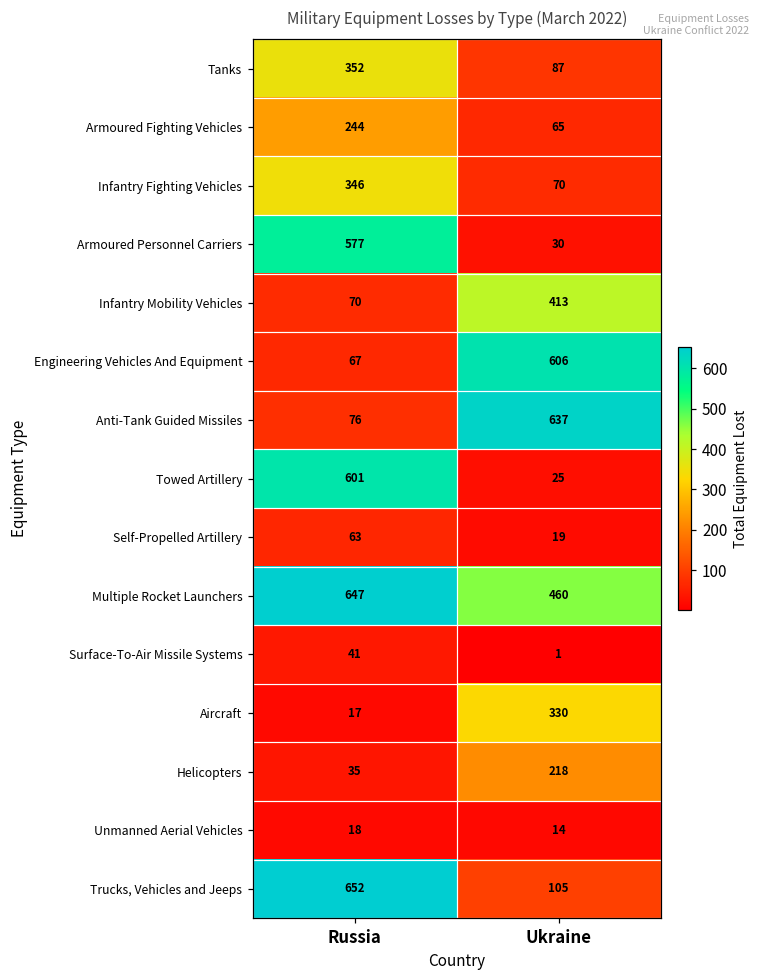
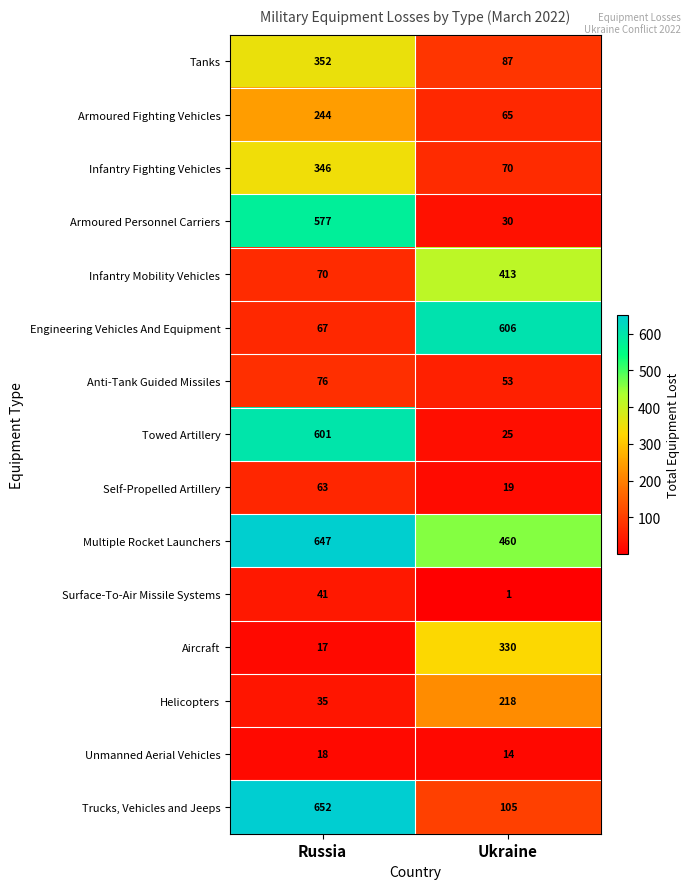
  {
    "Tanks": {
      "Russia": 352,
      "Ukraine": 87
    },
    "Armoured Fighting Vehicles": {
      "Russia": 244,
      "Ukraine": 65
    },
    "Infantry Fighting Vehicles": {
      "Russia": 346,
      "Ukraine": 70
    },
    "Armoured Personnel Carriers": {
      "Russia": 577,
      "Ukraine": 30
    },
    "Infantry Mobility Vehicles": {
      "Russia": 70,
      "Ukraine": 413
    },
    "Engineering Vehicles And Equipment": {
      "Russia": 67,
      "Ukraine": 606
    },
    "Anti-Tank Guided Missiles": {
      "Russia": 76,
-     "Ukraine": 637
+     "Ukraine": 53
    },
    "Towed Artillery": {
      "Russia": 601,
      "Ukraine": 25
    },
    "Self-Propelled Artillery": {
      "Russia": 63,
      "Ukraine": 19
    },
    "Multiple Rocket Launchers": {
      "Russia": 647,
      "Ukraine": 460
    },
    "Surface-To-Air Missile Systems": {
      "Russia": 41,
      "Ukraine": 1
    },
    "Aircraft": {
      "Russia": 17,
      "Ukraine": 330
    },
    "Helicopters": {
      "Russia": 35,
      "Ukraine": 218
    },
    "Unmanned Aerial Vehicles": {
      "Russia": 18,
      "Ukraine": 14
    },
    "Trucks, Vehicles and Jeeps": {
      "Russia": 652,
      "Ukraine": 105
    }
  }
